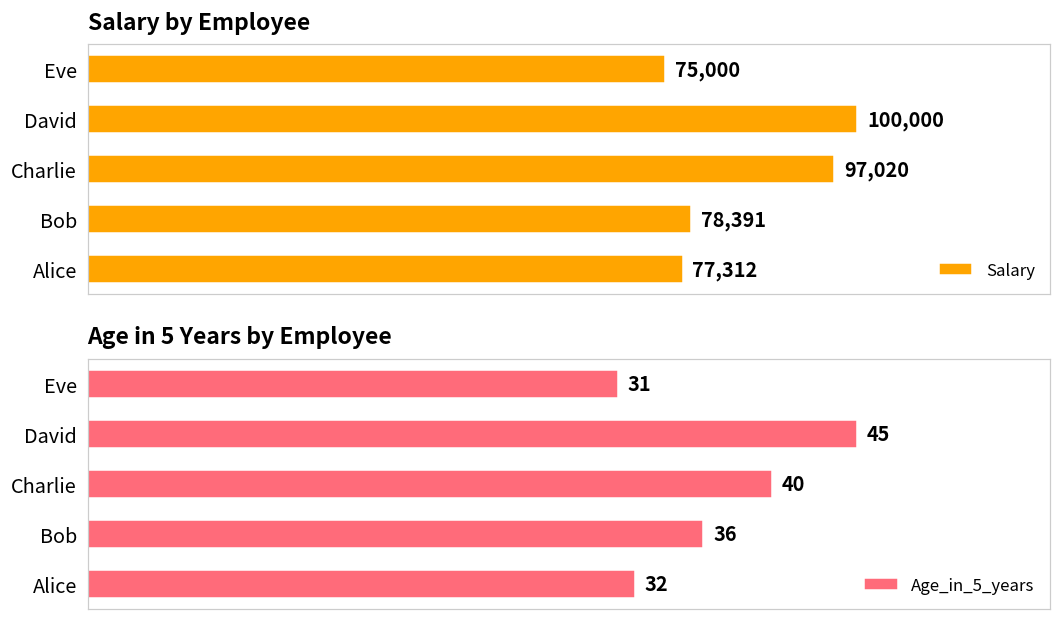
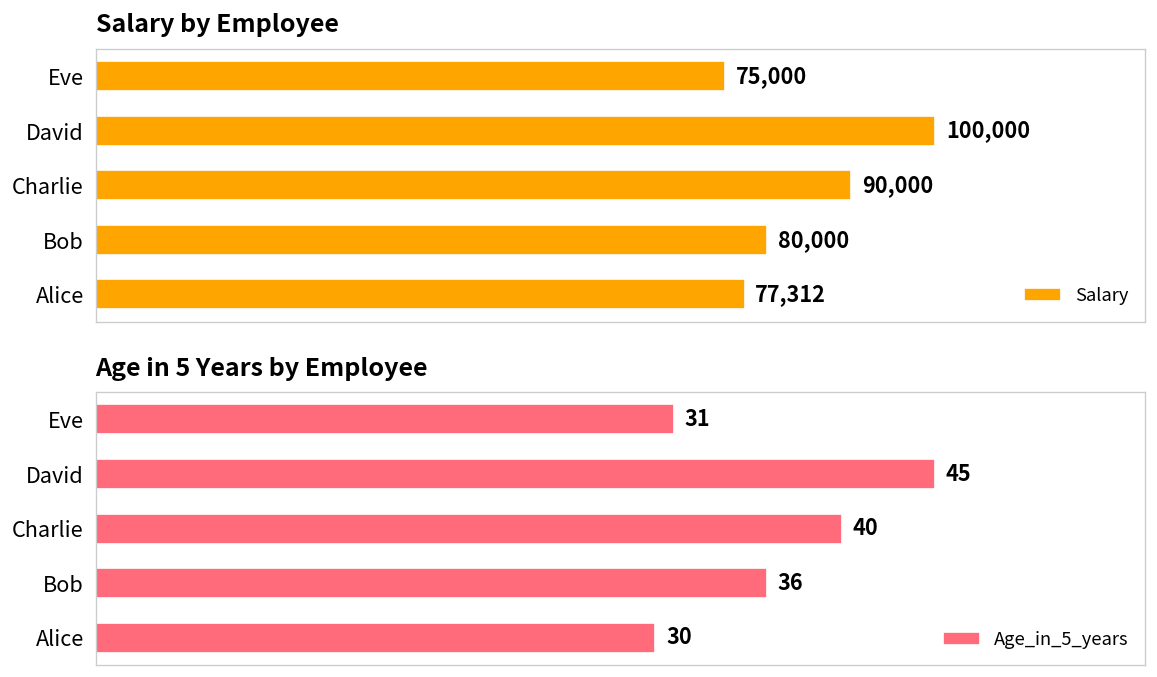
  {
    "Salary by Employee": {
      "Eve": "75,000",
      "David": "100,000",
-     "Charlie": "97,020",
-     "Bob": "78,391",
+     "Charlie": "90,000",
+     "Bob": "80,000",
      "Alice": "77,312"
    },
    "Age in 5 Years by Employee": {
      "Eve": "31",
      "David": "45",
      "Charlie": "40",
      "Bob": "36",
-     "Alice": "32"
+     "Alice": "30"
    }
  }
